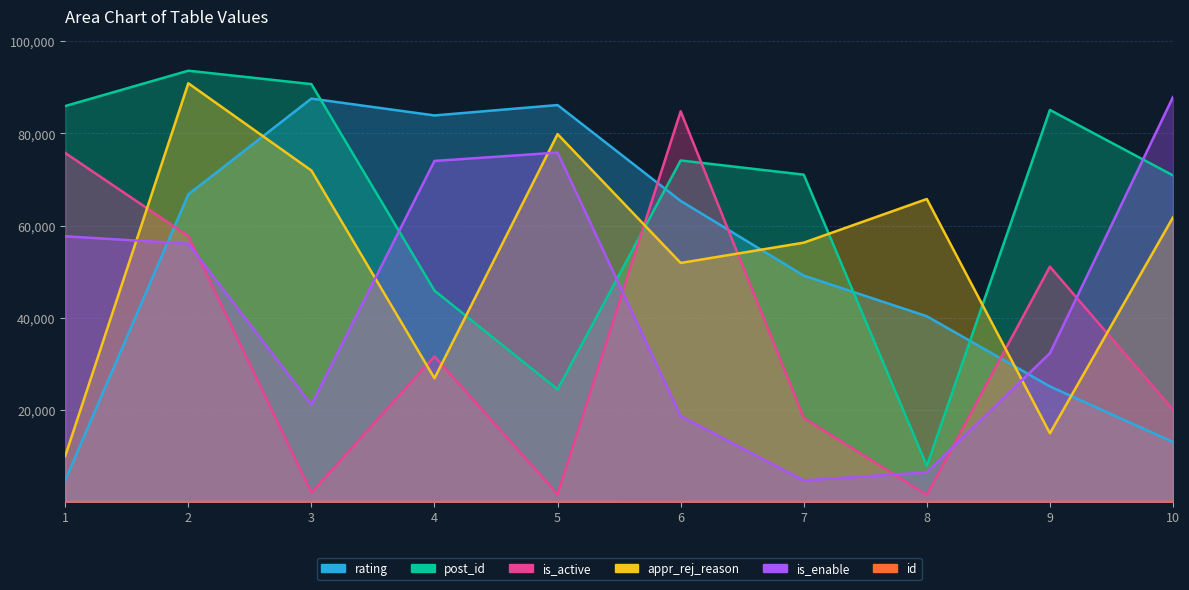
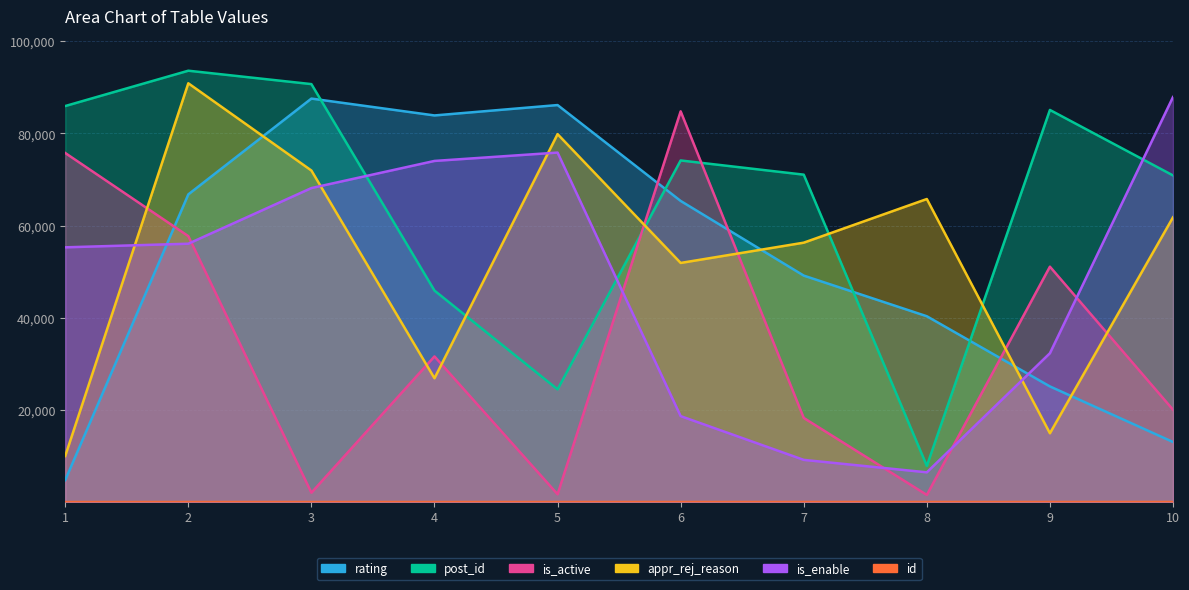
  {
    "is_enable": {
-     "1": "58,000",
+     "1": "55,000",
      "2": "56,000",
-     "3": "21,000",
+     "3": "68,000",
      "4": "74,000",
      "5": "76,000",
      "6": "19,000",
-     "7": "5,000",
+     "7": "9,000",
      "8": "6,000",
      "9": "32,000",
      "10": "88,000"
    }
  }
